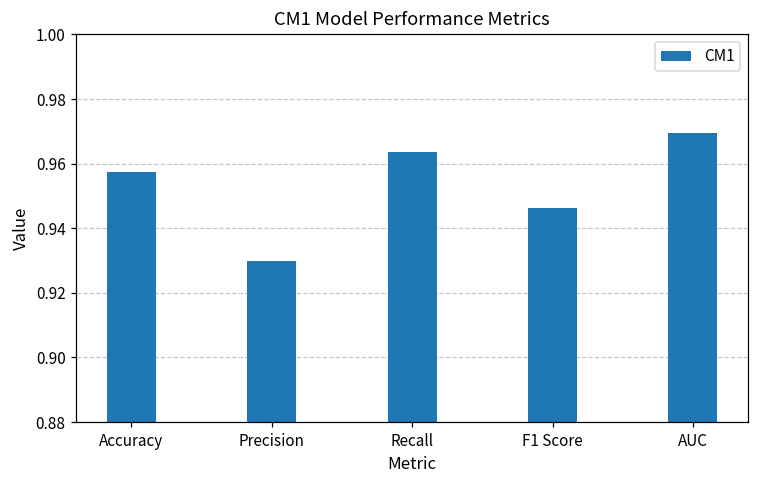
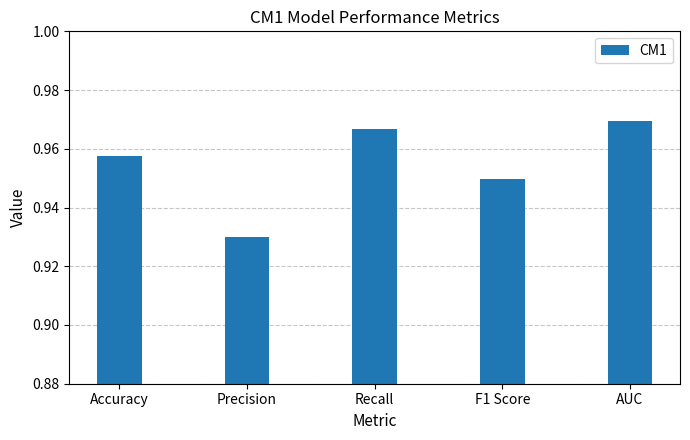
  {
    "Accuracy": 0.957,
    "Precision": 0.930,
-   "Recall": 0.964,
-   "F1 Score": 0.946,
+   "Recall": 0.967,
+   "F1 Score": 0.950,
    "AUC": 0.969
  }
